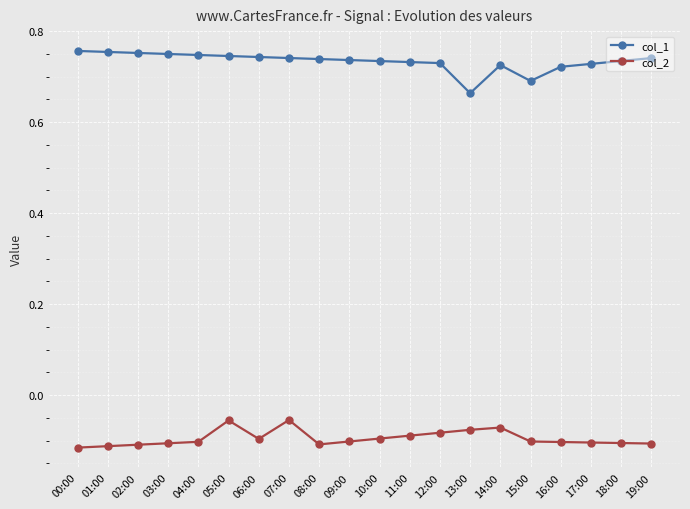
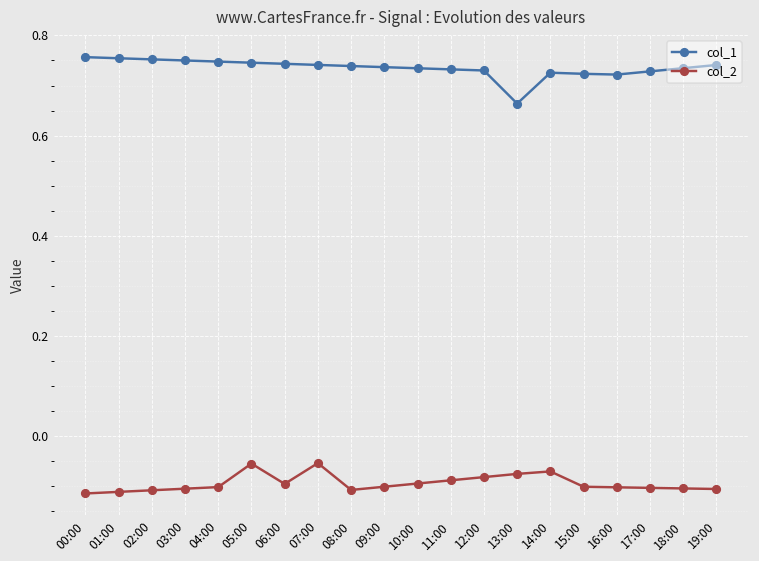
  {
    "col_1": {
      "00:00": 0.76,
      "01:00": 0.75,
      "02:00": 0.75,
      "03:00": 0.75,
      "04:00": 0.75,
      "05:00": 0.75,
      "06:00": 0.74,
      "07:00": 0.74,
      "08:00": 0.74,
      "09:00": 0.74,
      "10:00": 0.73,
      "11:00": 0.73,
      "12:00": 0.73,
      "13:00": 0.66,
      "14:00": 0.73,
-     "15:00": 0.69,
+     "15:00": 0.72,
      "16:00": 0.72,
      "17:00": 0.73
    },
    "col_2": {
      "00:00": -0.12,
      "01:00": -0.11,
      "02:00": -0.11,
      "03:00": -0.11,
      "04:00": -0.10,
      "05:00": -0.06,
      "06:00": -0.10,
      "07:00": -0.05,
      "08:00": -0.11,
      "09:00": -0.10,
      "10:00": -0.10,
      "11:00": -0.09,
      "12:00": -0.08,
      "13:00": -0.08,
      "14:00": -0.07,
      "15:00": -0.10,
      "16:00": -0.10,
      "17:00": -0.10,
      "18:00": -0.11,
      "19:00": -0.11
    }
  }
